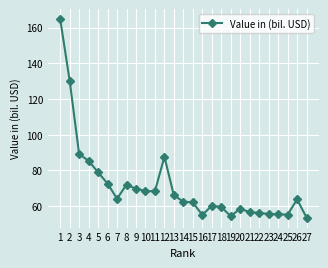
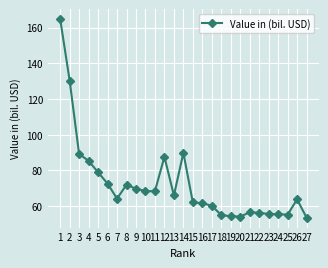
  {
    "1": 165,
    "2": 130,
    "3": 89,
    "4": 85,
    "5": 79,
    "6": 73,
    "7": 64,
    "8": 72,
    "9": 70,
    "10": 68,
    "11": 68,
    "12": 88,
    "13": 66,
-   "14": 63,
+   "14": 90,
    "15": 62,
-   "16": 55,
+   "16": 62,
    "17": 60,
-   "18": 60,
+   "18": 55,
    "19": 54,
-   "20": 59,
+   "20": 54,
    "21": 57,
    "22": 56,
    "23": 56,
    "24": 56,
    "25": 55,
    "26": 64,
    "27": 54
  }
